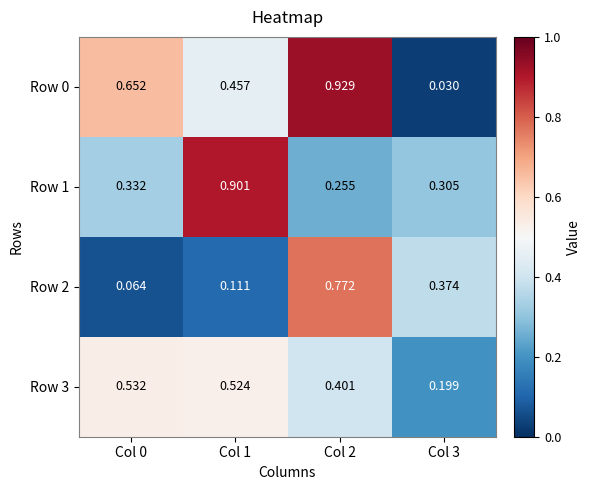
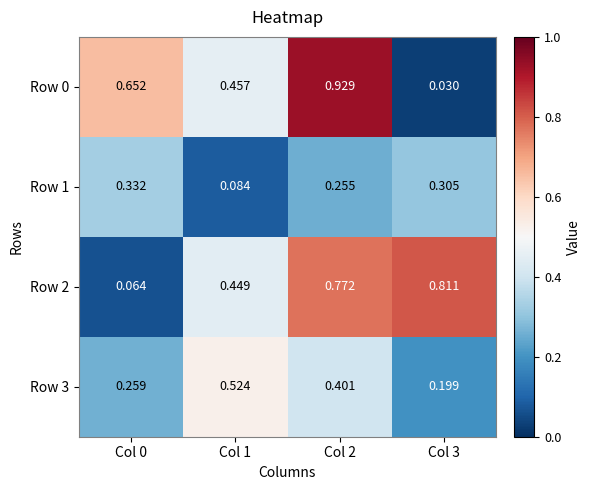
  {
    "Row 0": {
      "Col 0": 0.652,
      "Col 1": 0.457,
      "Col 2": 0.929,
      "Col 3": 0.030
    },
    "Row 1": {
      "Col 0": 0.332,
-     "Col 1": 0.901,
+     "Col 1": 0.084,
      "Col 2": 0.255,
      "Col 3": 0.305
    },
    "Row 2": {
      "Col 0": 0.064,
-     "Col 1": 0.111,
+     "Col 1": 0.449,
      "Col 2": 0.772,
-     "Col 3": 0.374
+     "Col 3": 0.811
    },
    "Row 3": {
-     "Col 0": 0.532,
+     "Col 0": 0.259,
      "Col 1": 0.524,
      "Col 2": 0.401,
      "Col 3": 0.199
    }
  }
